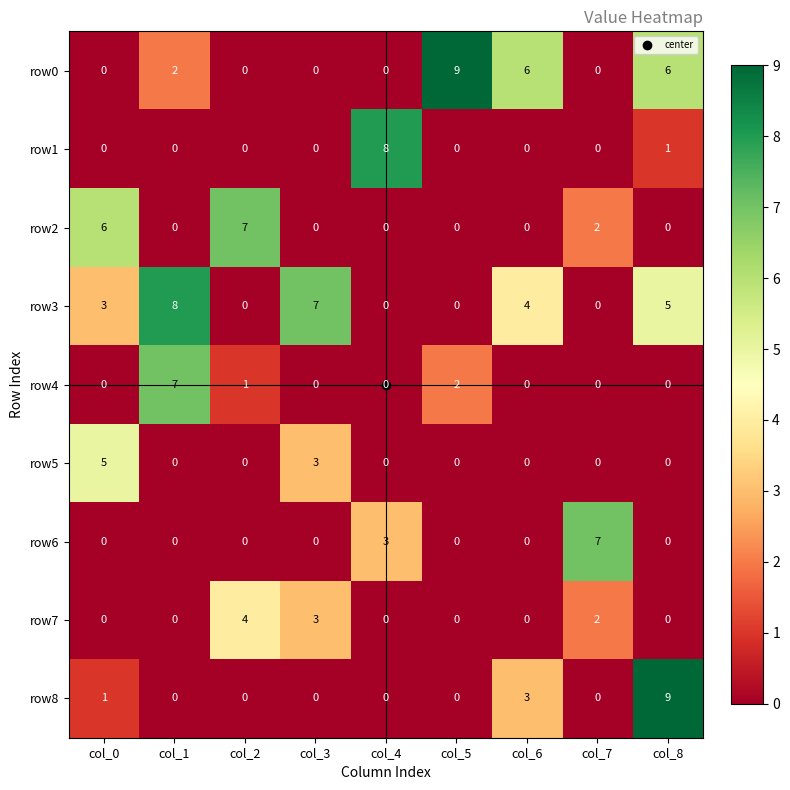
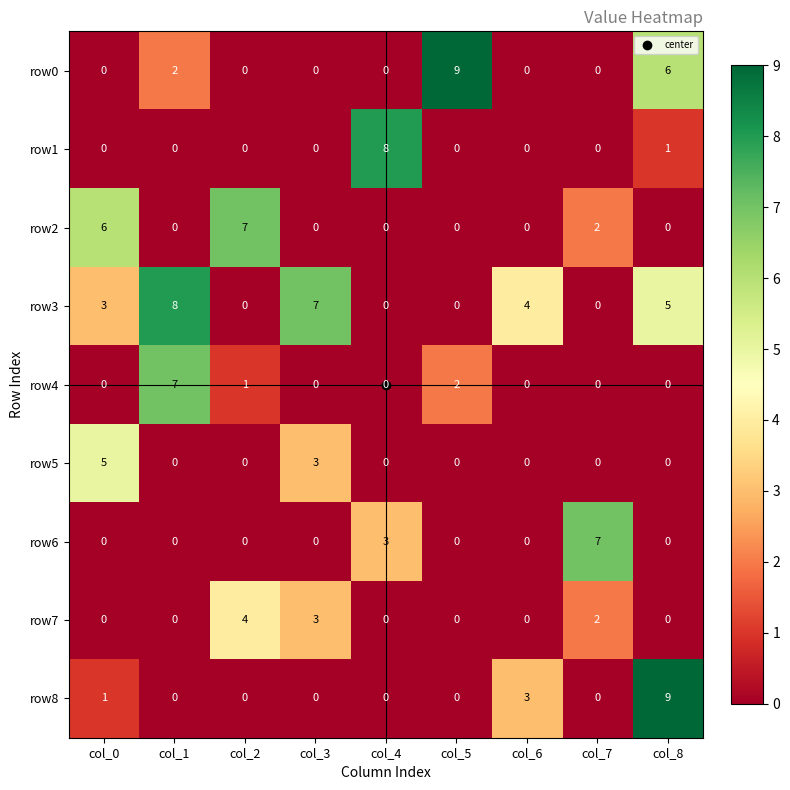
  {
    "row0": {
      "col_0": 0,
      "col_1": 2,
      "col_2": 0,
      "col_3": 0,
      "col_4": 0,
      "col_5": 9,
-     "col_6": 6,
+     "col_6": 0,
      "col_7": 0,
      "col_8": 6
    },
    "row1": {
      "col_0": 0,
      "col_1": 0,
      "col_2": 0,
      "col_3": 0,
      "col_4": 8,
      "col_5": 0,
      "col_6": 0,
      "col_7": 0,
      "col_8": 1
    },
    "row2": {
      "col_0": 6,
      "col_1": 0,
      "col_2": 7,
      "col_3": 0,
      "col_4": 0,
      "col_5": 0,
      "col_6": 0,
      "col_7": 2,
      "col_8": 0
    },
    "row3": {
      "col_0": 3,
      "col_1": 8,
      "col_2": 0,
      "col_3": 7,
      "col_4": 0,
      "col_5": 0,
      "col_6": 4,
      "col_7": 0,
      "col_8": 5
    },
    "row4": {
      "col_0": 0,
      "col_1": 7,
      "col_2": 1,
      "col_3": 0,
      "col_5": 2,
      "col_6": 0,
      "col_7": 0,
      "col_8": 0
    },
    "row5": {
      "col_0": 5,
      "col_1": 0,
      "col_2": 0,
      "col_3": 3,
      "col_4": 0,
      "col_5": 0,
      "col_6": 0,
      "col_7": 0,
      "col_8": 0
    },
    "row6": {
      "col_0": 0,
      "col_1": 0,
      "col_2": 0,
      "col_3": 0,
      "col_4": 3,
      "col_5": 0,
      "col_6": 0,
      "col_7": 7,
      "col_8": 0
    },
    "row7": {
      "col_0": 0,
      "col_1": 0,
      "col_2": 4,
      "col_3": 3,
      "col_4": 0,
      "col_5": 0,
      "col_6": 0,
      "col_7": 2,
      "col_8": 0
    },
    "row8": {
      "col_0": 1,
      "col_1": 0,
      "col_2": 0,
      "col_3": 0,
      "col_4": 0,
      "col_5": 0,
      "col_6": 3,
      "col_7": 0,
      "col_8": 9
    }
  }
